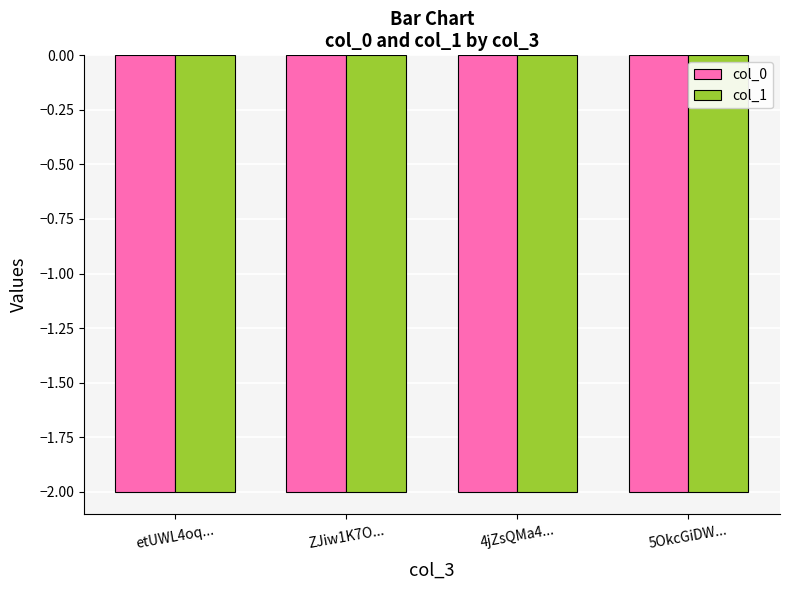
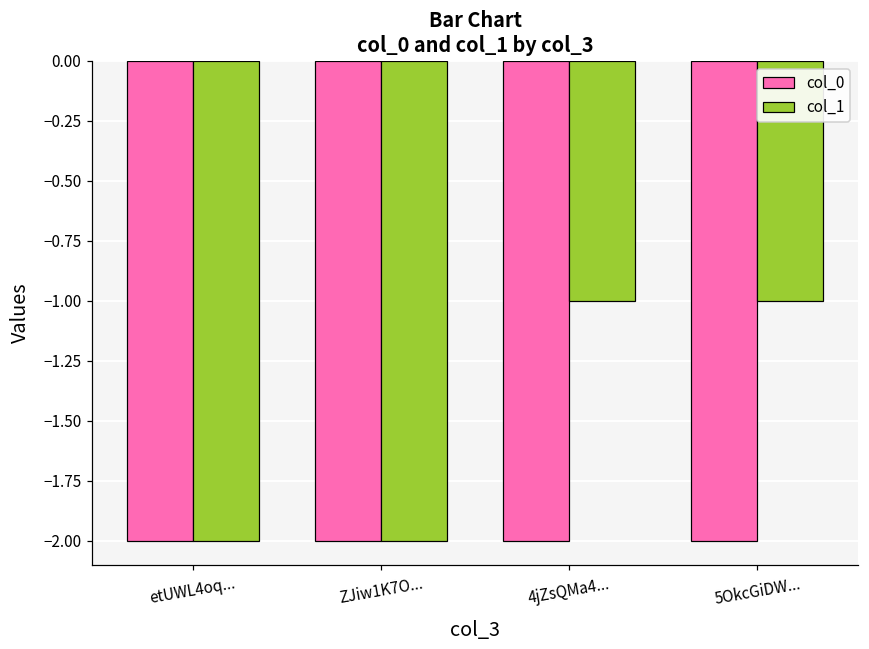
  {
    "col_0": {
      "etUWL4oq...": -2,
      "ZJiw1K7O...": -2,
      "4jZsQMa4...": -2,
      "5OkcGiDW...": -2
    },
    "col_1": {
      "etUWL4oq...": -2,
      "ZJiw1K7O...": -2,
-     "4jZsQMa4...": -2,
-     "5OkcGiDW...": -2
+     "4jZsQMa4...": -1,
+     "5OkcGiDW...": -1
    }
  }
